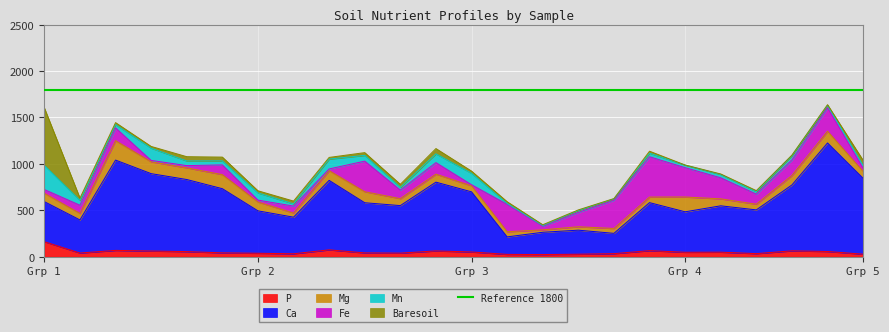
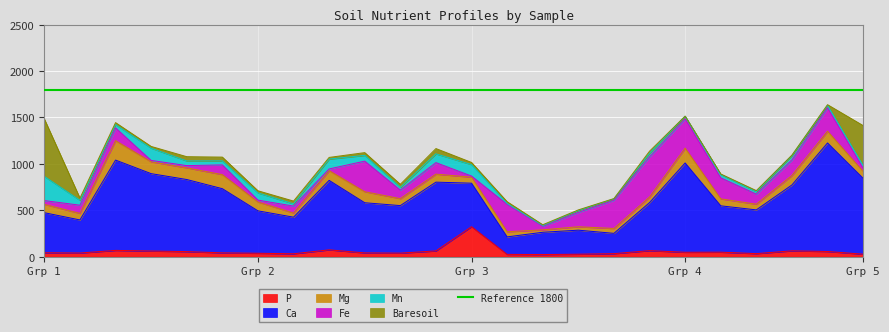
  {
    "P": {
-     "Grp 1": 200,
+     "Grp 1": 0,
      "Grp 2": 0,
-     "Grp 3": 100,
+     "Grp 3": 300,
      "Grp 4": 0,
      "Grp 5": 0
    },
    "Ca": {
      "Grp 1": 400,
      "Grp 2": 500,
-     "Grp 3": 600,
-     "Grp 4": 400,
+     "Grp 3": 500,
+     "Grp 4": 1000,
      "Grp 5": 800
    },
    "Mg": {
      "Grp 1": 100,
      "Grp 4": 200,
      "Grp 5": 100
    },
    "Fe": {
      "Grp 1": 0,
      "Grp 4": 300,
      "Grp 5": 0
    },
    "Mn": {
      "Grp 1": 300,
      "Grp 5": 0
    },
    "Baresoil": {
      "Grp 1": 600,
-     "Grp 5": 100
+     "Grp 5": 400
    }
  }
